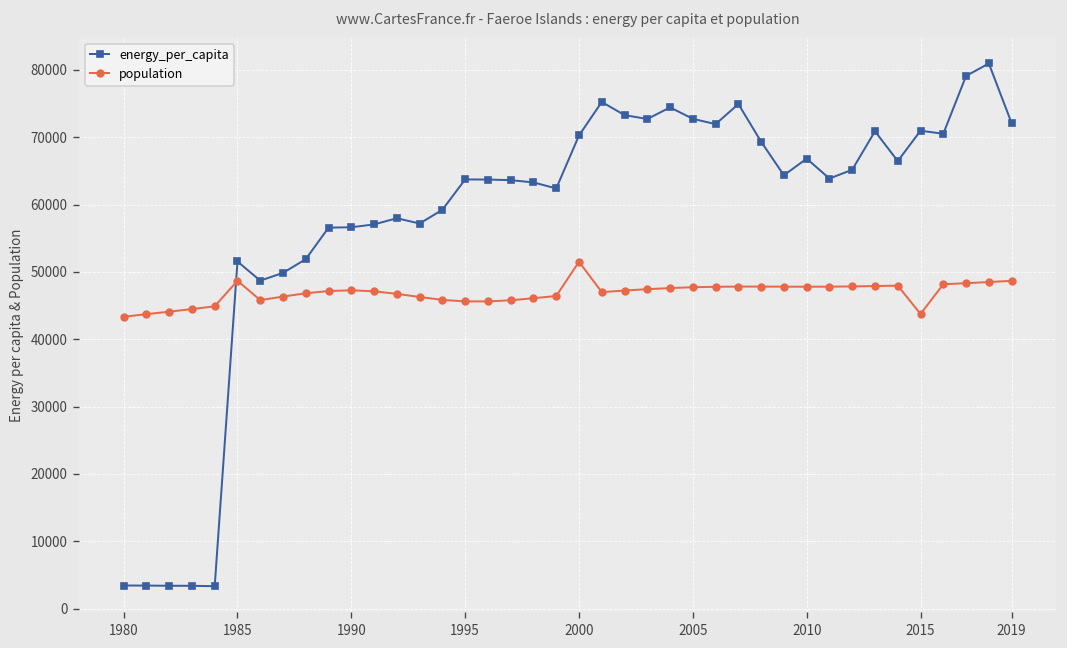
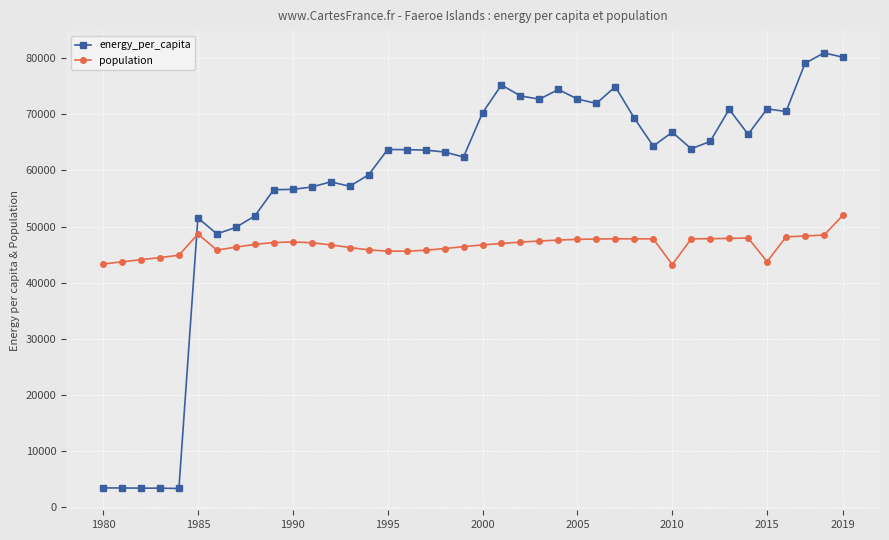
  {
    "energy_per_capita": {
      "1980": 3000,
      "1985": 52000,
      "1990": 57000,
      "1995": 64000,
      "2000": 70000,
      "2005": 73000,
      "2010": 67000,
      "2015": 71000,
-     "2019": 72000
+     "2019": 80000
    },
    "population": {
      "1980": 43000,
      "1985": 49000,
      "1990": 47000,
      "1995": 46000,
-     "2000": 52000,
+     "2000": 47000,
      "2005": 48000,
-     "2010": 48000,
+     "2010": 43000,
      "2015": 44000,
-     "2019": 49000
+     "2019": 52000
    }
  }
